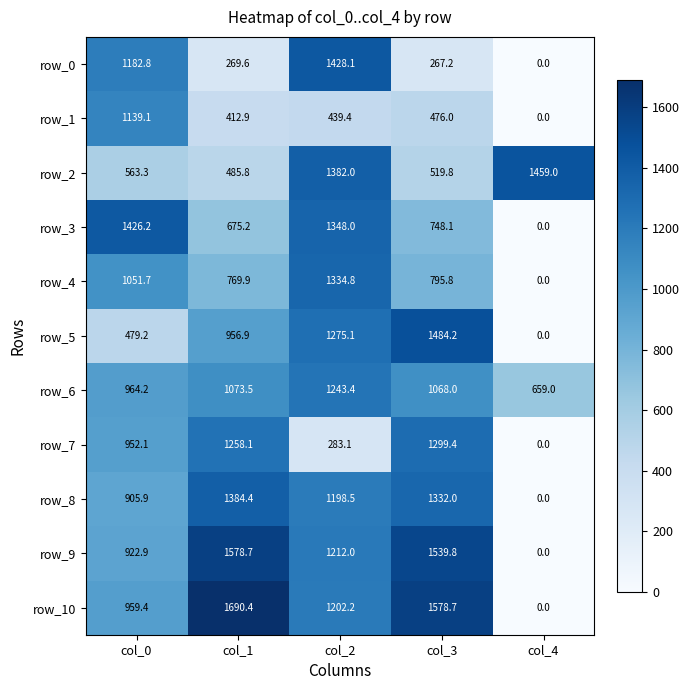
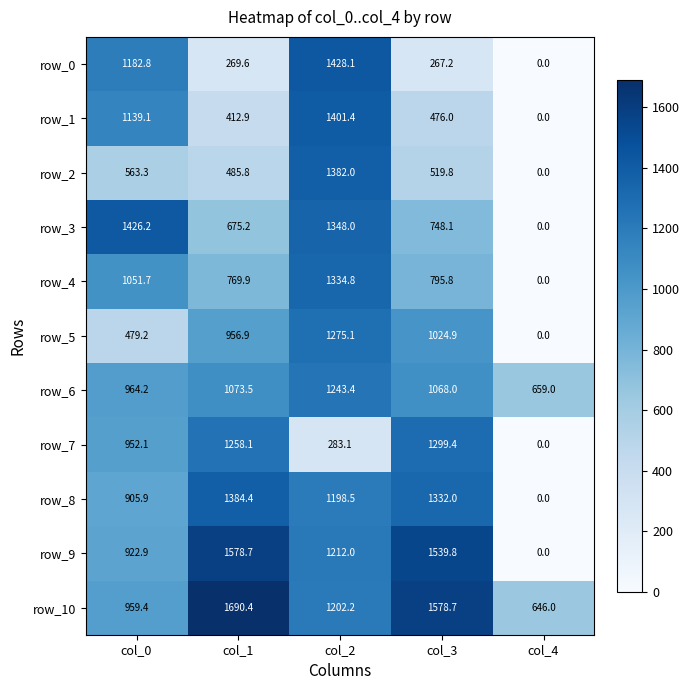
  {
    "row_0": {
      "col_0": 1182.8,
      "col_1": 269.6,
      "col_2": 1428.1,
      "col_3": 267.2,
      "col_4": 0.0
    },
    "row_1": {
      "col_0": 1139.1,
      "col_1": 412.9,
-     "col_2": 439.4,
+     "col_2": 1401.4,
      "col_3": 476.0,
      "col_4": 0.0
    },
    "row_2": {
      "col_0": 563.3,
      "col_1": 485.8,
      "col_2": 1382.0,
      "col_3": 519.8,
-     "col_4": 1459.0
+     "col_4": 0.0
    },
    "row_3": {
      "col_0": 1426.2,
      "col_1": 675.2,
      "col_2": 1348.0,
      "col_3": 748.1,
      "col_4": 0.0
    },
    "row_4": {
      "col_0": 1051.7,
      "col_1": 769.9,
      "col_2": 1334.8,
      "col_3": 795.8,
      "col_4": 0.0
    },
    "row_5": {
      "col_0": 479.2,
      "col_1": 956.9,
      "col_2": 1275.1,
-     "col_3": 1484.2,
+     "col_3": 1024.9,
      "col_4": 0.0
    },
    "row_6": {
      "col_0": 964.2,
      "col_1": 1073.5,
      "col_2": 1243.4,
      "col_3": 1068.0,
      "col_4": 659.0
    },
    "row_7": {
      "col_0": 952.1,
      "col_1": 1258.1,
      "col_2": 283.1,
      "col_3": 1299.4,
      "col_4": 0.0
    },
    "row_8": {
      "col_0": 905.9,
      "col_1": 1384.4,
      "col_2": 1198.5,
      "col_3": 1332.0,
      "col_4": 0.0
    },
    "row_9": {
      "col_0": 922.9,
      "col_1": 1578.7,
      "col_2": 1212.0,
      "col_3": 1539.8,
      "col_4": 0.0
    },
    "row_10": {
      "col_0": 959.4,
      "col_1": 1690.4,
      "col_2": 1202.2,
      "col_3": 1578.7,
-     "col_4": 0.0
+     "col_4": 646.0
    }
  }
